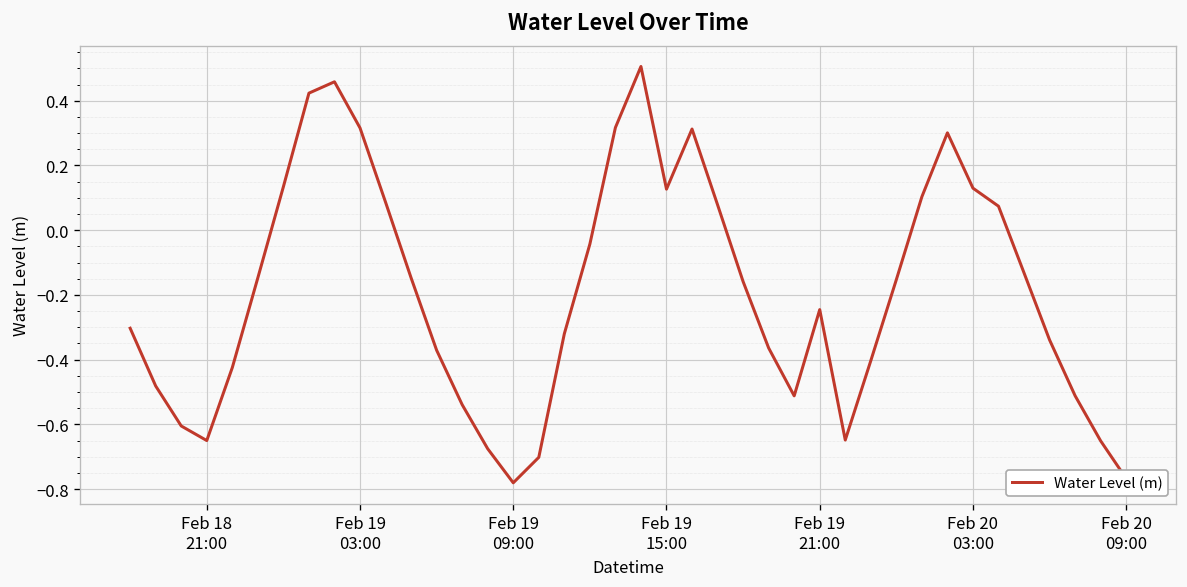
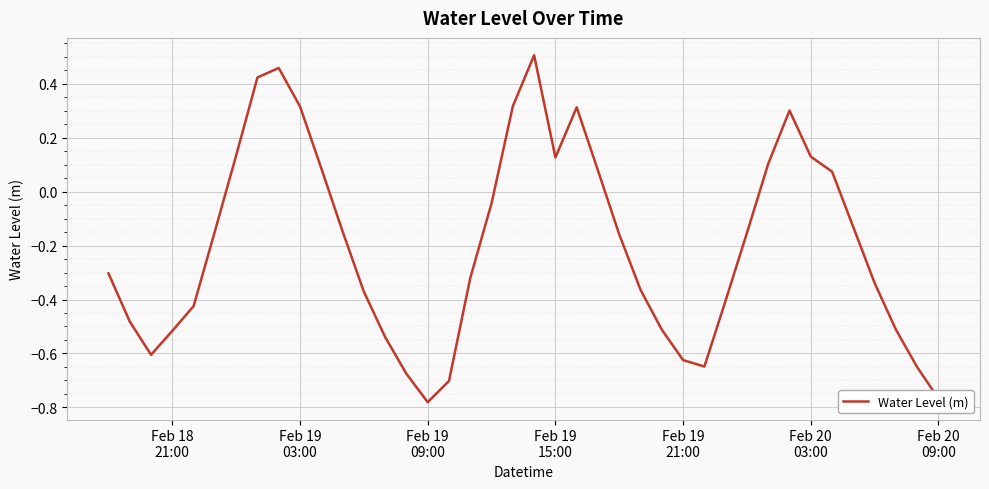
  {
-   "Feb 18 21:00": -0.65,
+   "Feb 18 21:00": -0.52,
    "Feb 19 03:00": 0.32,
    "Feb 19 09:00": -0.78,
    "Feb 19 15:00": 0.13,
-   "Feb 19 21:00": -0.25,
+   "Feb 19 21:00": -0.62,
    "Feb 20 03:00": 0.13
  }
